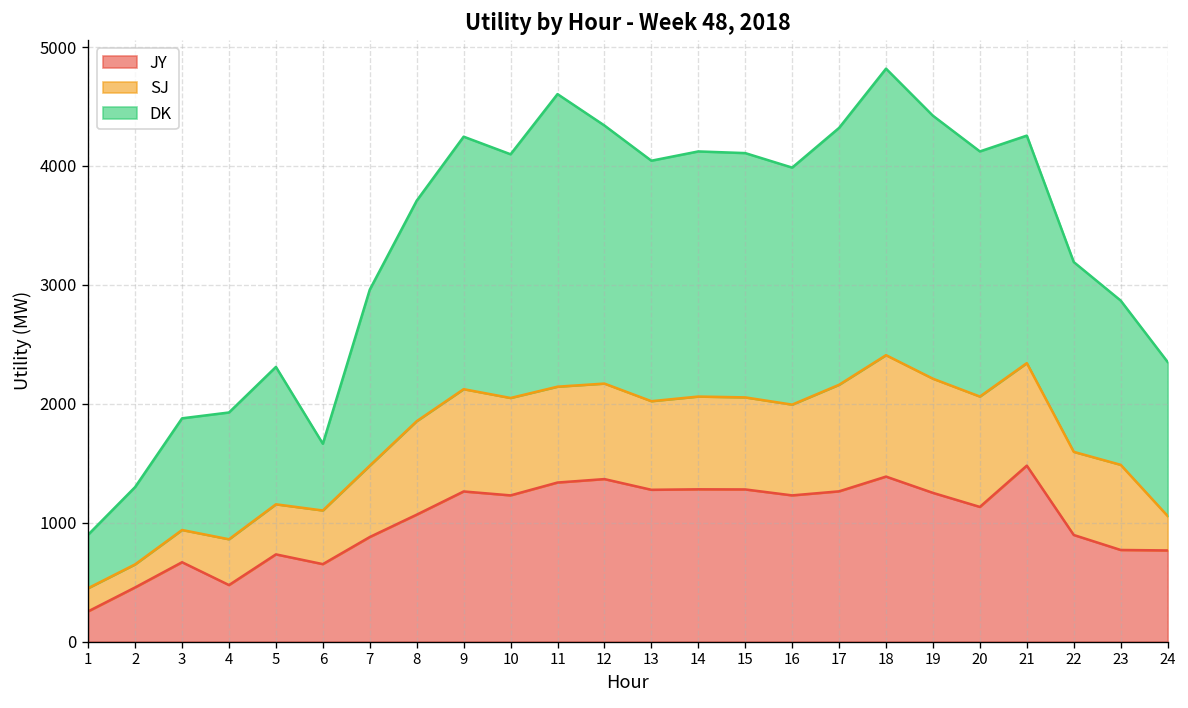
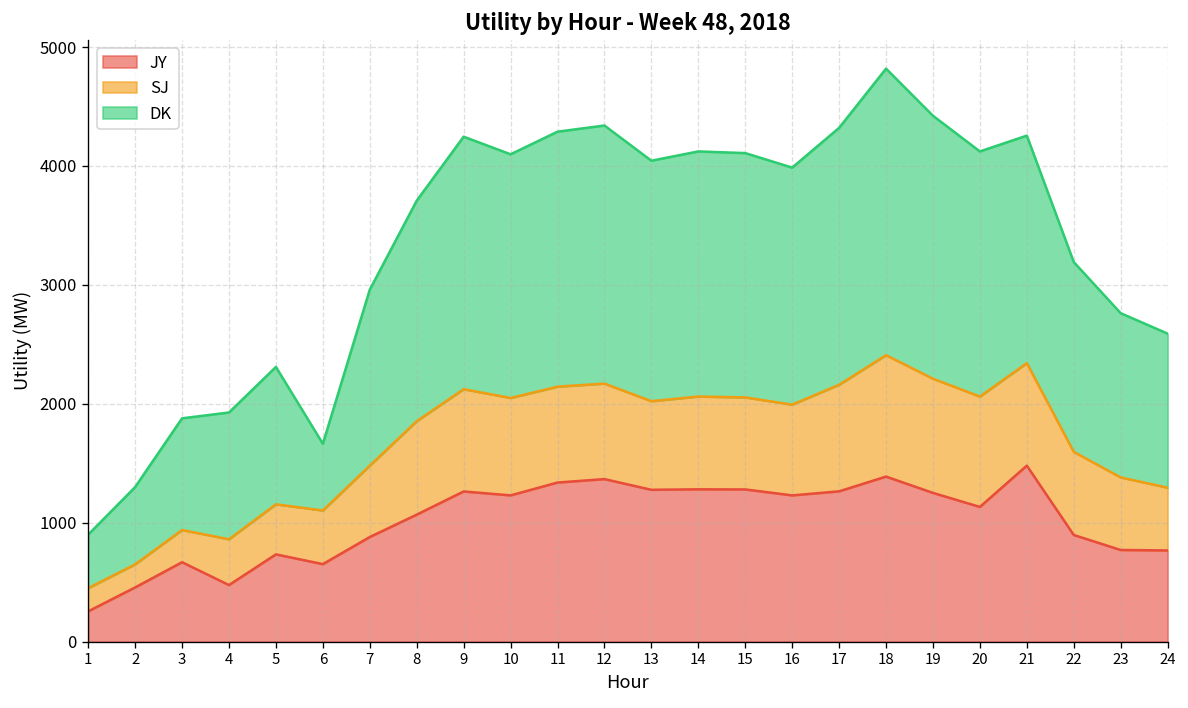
  {
    "JY": {
      "1": 300,
      "2": 500,
      "3": 700,
      "4": 500,
      "5": 700,
      "6": 700,
      "7": 900,
      "8": 1100,
      "9": 1300,
      "10": 1200,
      "11": 1300,
      "12": 1400,
      "13": 1300,
      "14": 1300,
      "15": 1300,
      "16": 1200,
      "17": 1300,
      "18": 1400,
      "19": 1300,
      "20": 1100,
      "21": 1500,
      "22": 900,
      "23": 800,
      "24": 800
    },
    "SJ": {
      "1": 200,
      "2": 200,
      "3": 300,
      "4": 400,
      "5": 400,
      "6": 500,
      "7": 600,
      "8": 800,
      "9": 900,
      "10": 800,
      "11": 800,
      "12": 800,
      "13": 700,
      "14": 800,
      "15": 800,
      "16": 800,
      "17": 900,
      "18": 1000,
      "19": 1000,
      "20": 900,
      "21": 900,
      "22": 700,
-     "23": 700,
-     "24": 300
+     "23": 600,
+     "24": 500
    },
    "DK": {
      "1": 500,
      "2": 700,
      "3": 900,
      "4": 1100,
      "5": 1200,
      "6": 600,
      "7": 1500,
      "8": 1900,
      "9": 2100,
      "10": 2000,
-     "11": 2500,
+     "11": 2100,
      "12": 2200,
      "13": 2000,
      "14": 2100,
      "15": 2100,
      "16": 2000,
      "17": 2200,
      "18": 2400,
      "19": 2200,
      "20": 2100,
      "21": 1900,
      "22": 1600,
      "23": 1400,
      "24": 1300
    }
  }
